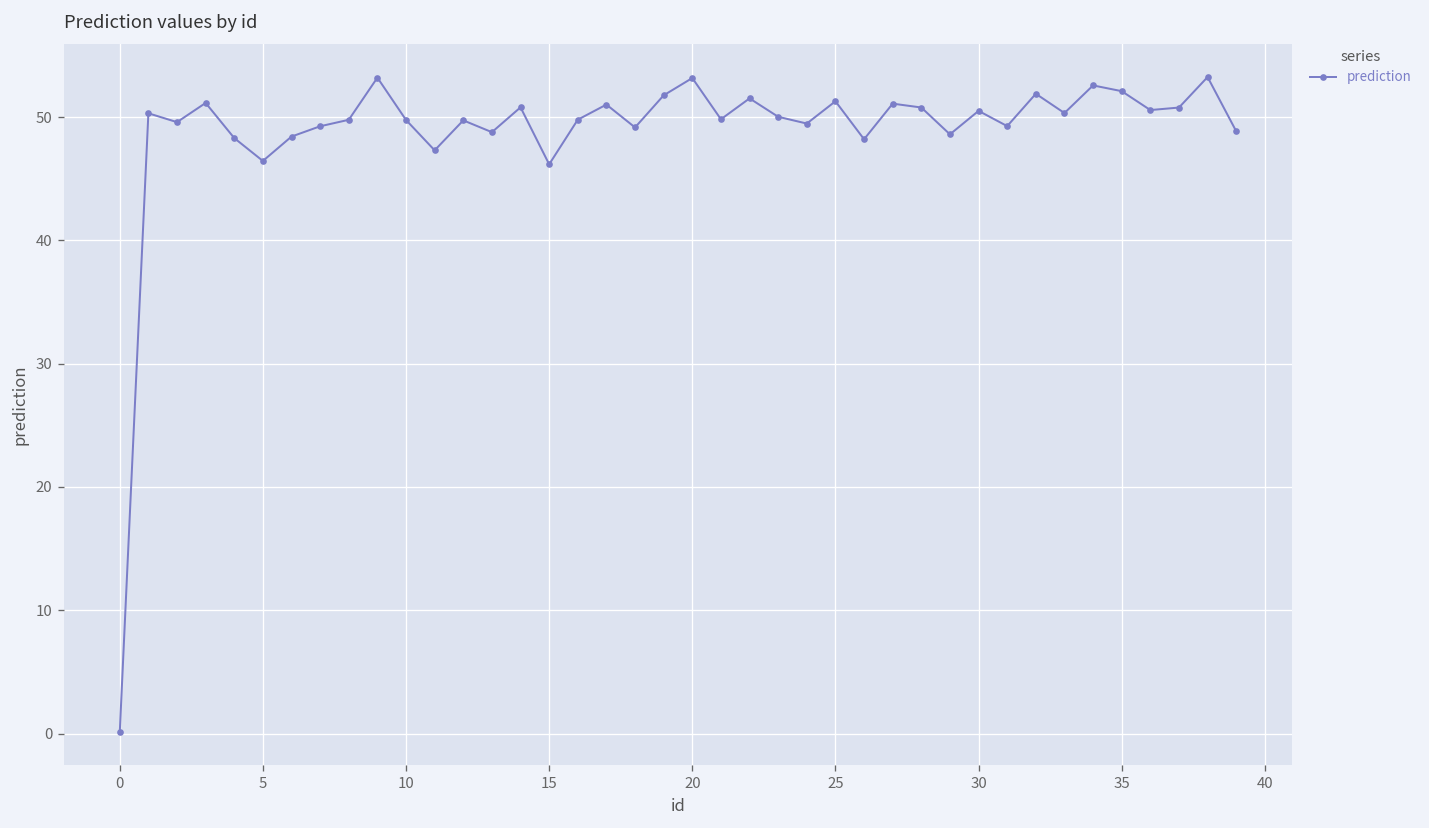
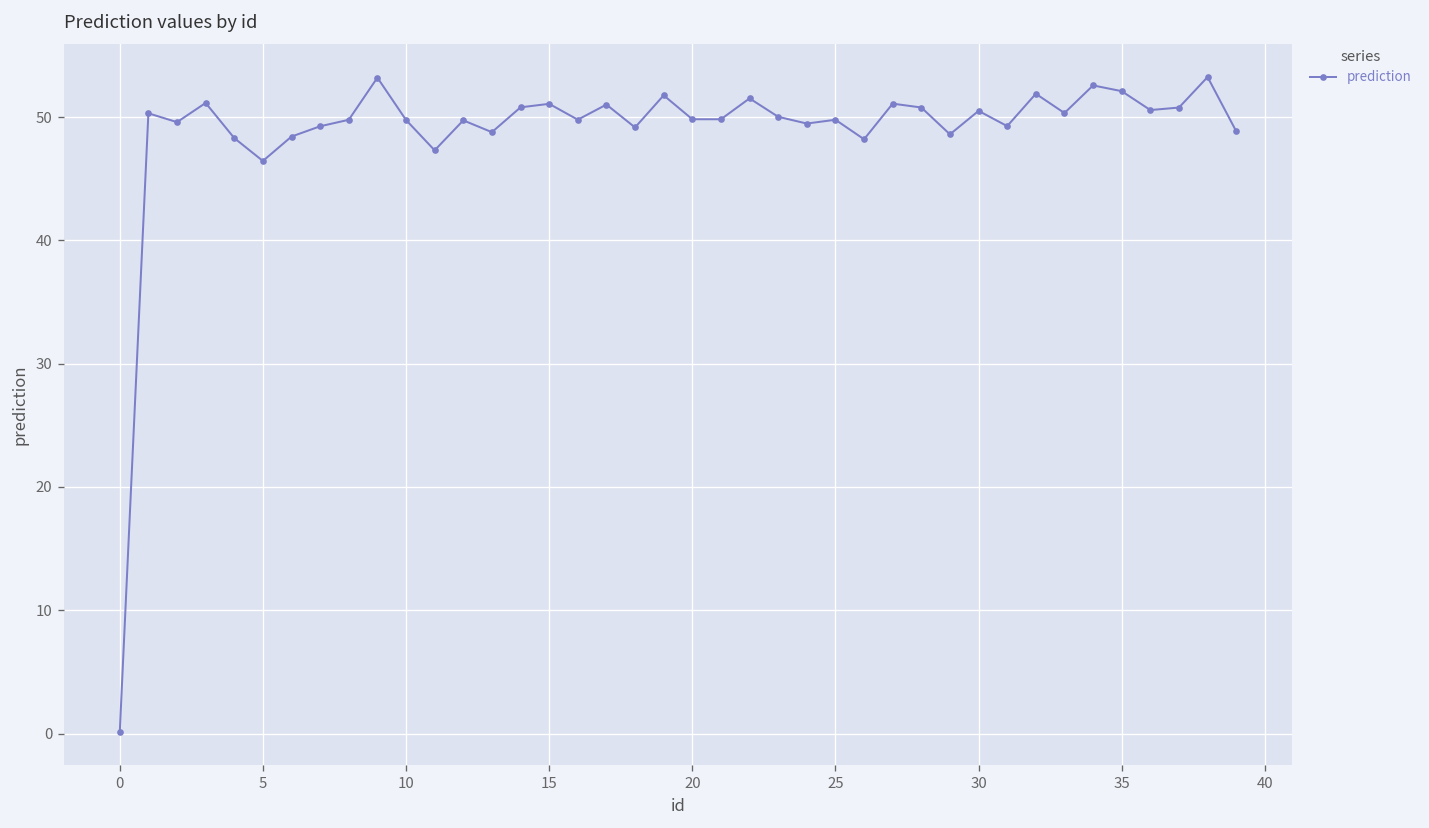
  {
    "0": 0.1,
    "5": 46.4,
    "10": 49.8,
-   "15": 46.2,
-   "20": 53.2,
-   "25": 51.3,
+   "15": 51.1,
+   "20": 49.8,
+   "25": 49.8,
    "30": 50.5,
    "35": 52.1
  }
